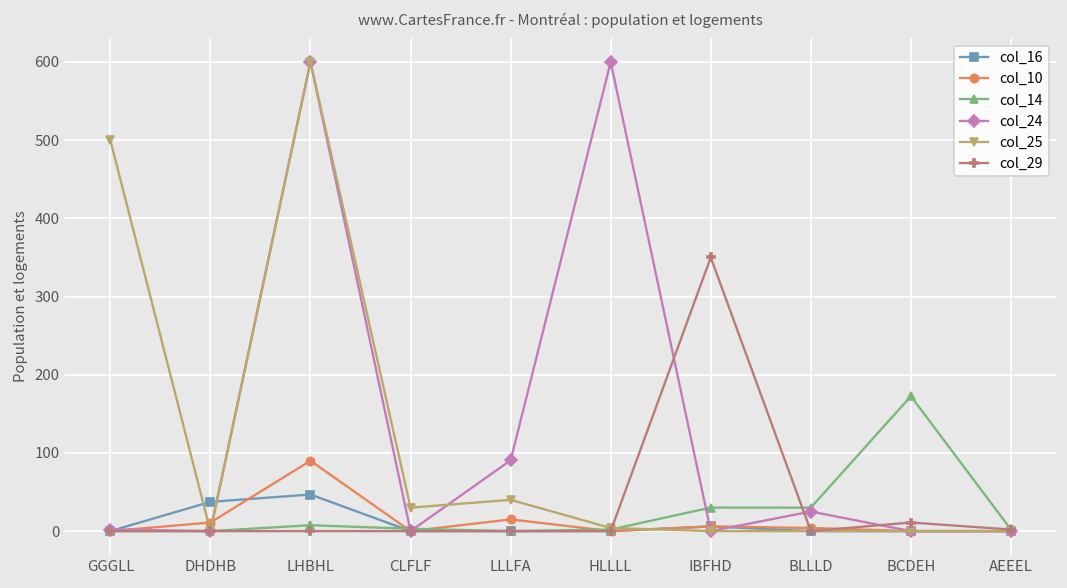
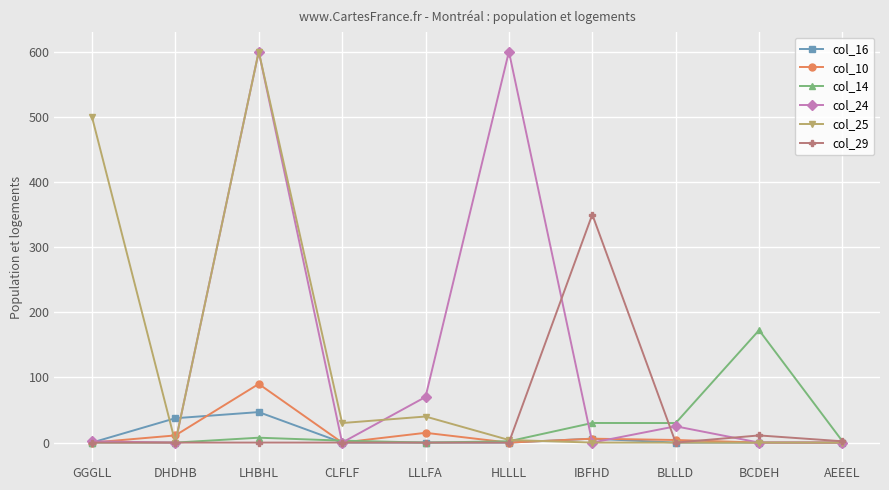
  {
    "col_16": {
      "DHDHB": 40,
      "LHBHL": 50
    },
    "col_14": {
      "LHBHL": 10,
      "IBFHD": 30,
      "BLLLD": 30,
      "BCDEH": 170
    },
    "col_24": {
-     "LLLFA": 90,
+     "LLLFA": 70,
      "HLLLL": 600,
      "BLLLD": 30
    }
  }
